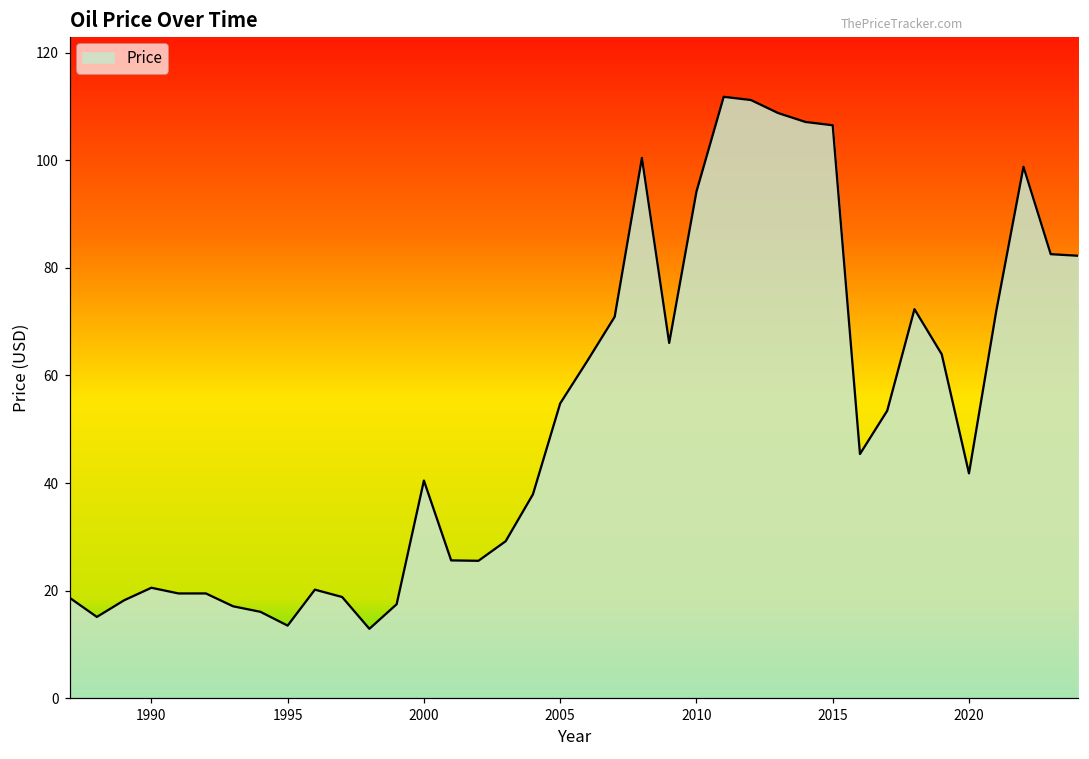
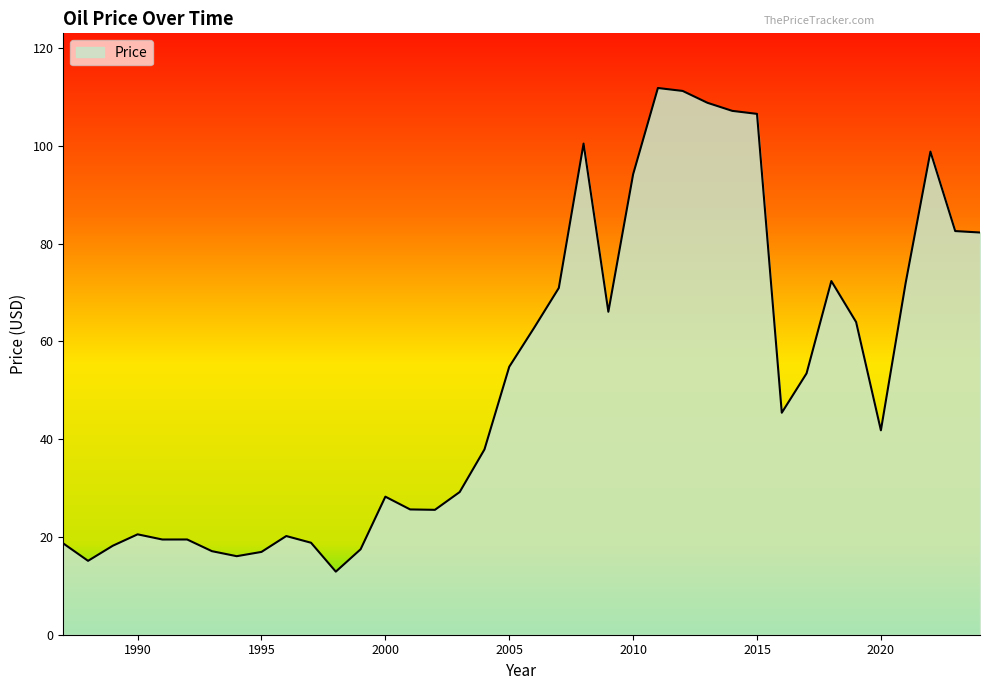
  {
    "1990": 21,
-   "1995": 13,
-   "2000": 40,
+   "1995": 17,
+   "2000": 28,
    "2005": 55,
    "2010": 94,
    "2015": 107,
    "2020": 42
  }
